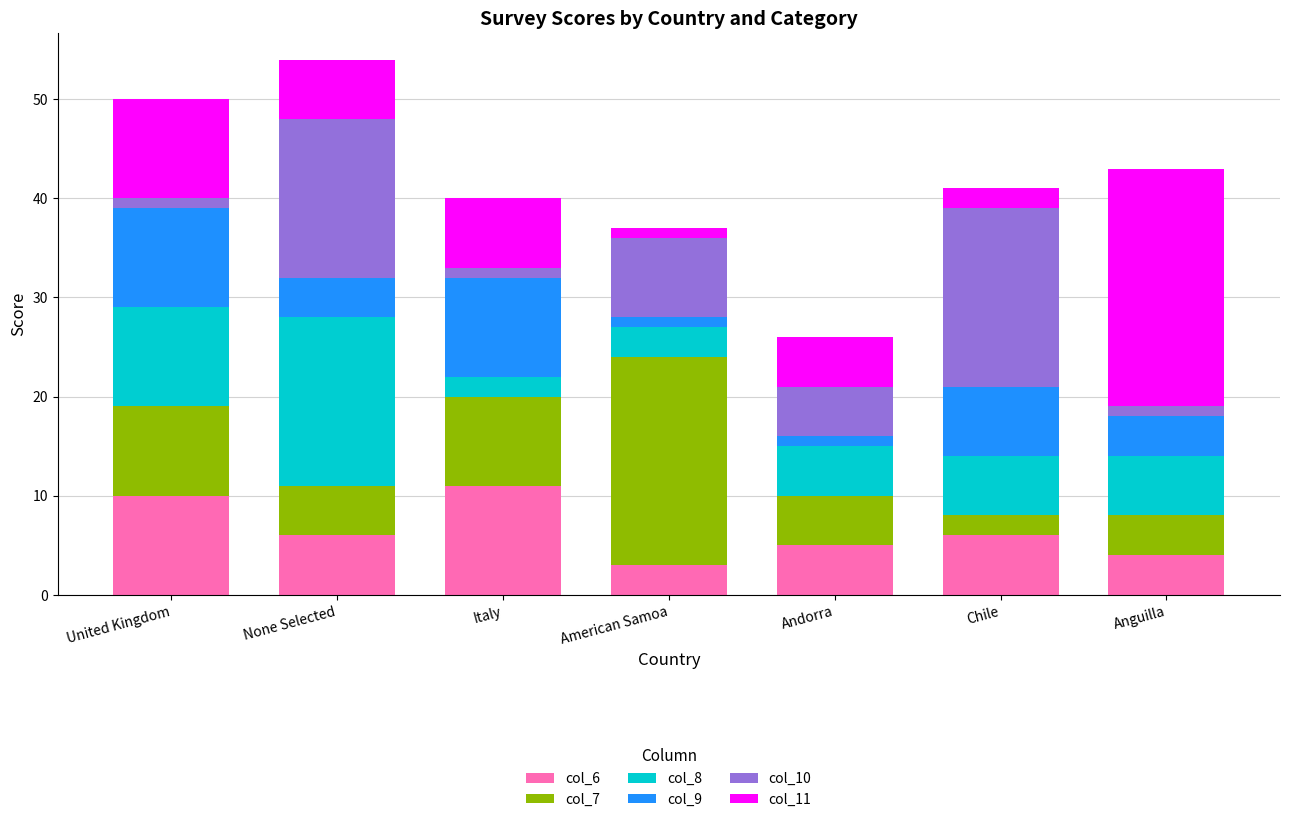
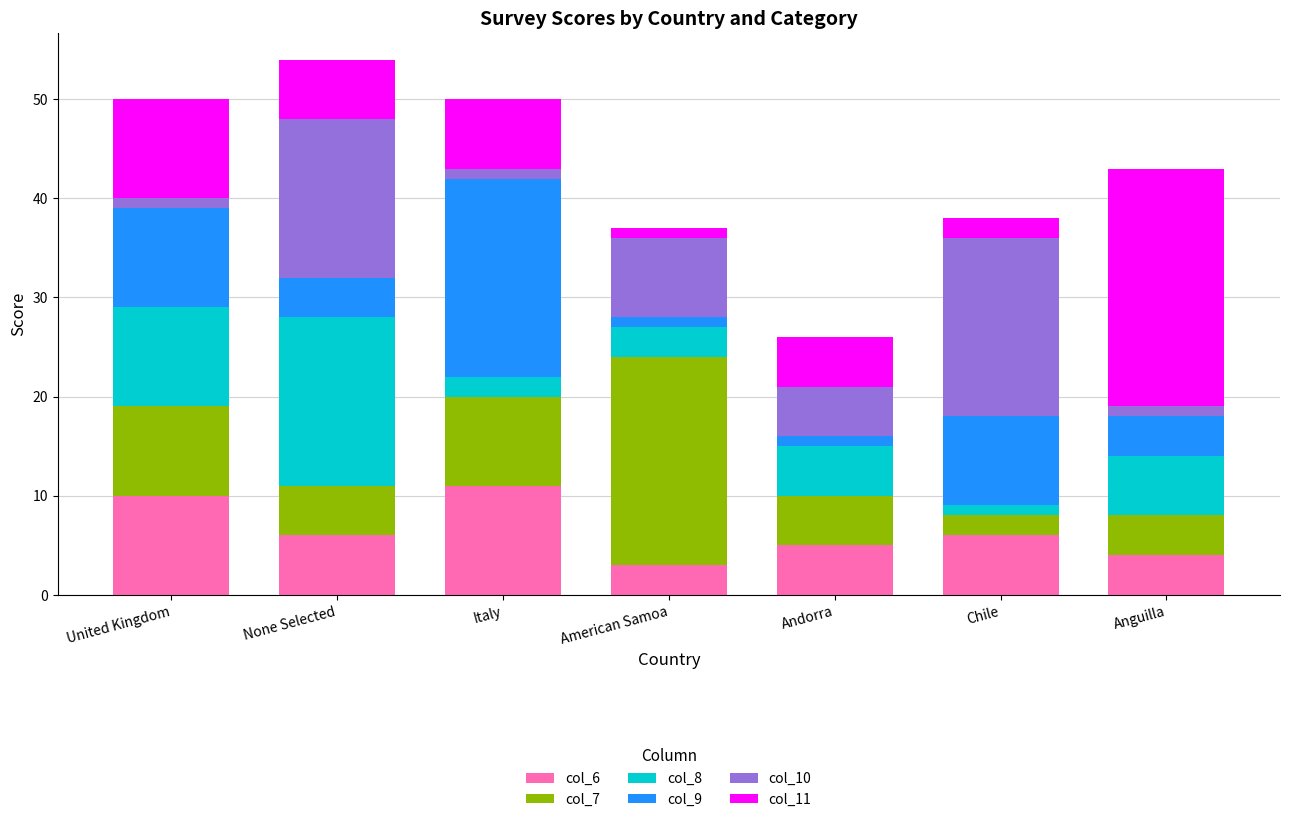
  {
    "col_6": {
      "United Kingdom": 10,
      "None Selected": 6,
      "Italy": 11,
      "American Samoa": 3,
      "Andorra": 5,
      "Chile": 6,
      "Anguilla": 4
    },
    "col_7": {
      "United Kingdom": 9,
      "None Selected": 5,
      "Italy": 9,
      "American Samoa": 21,
      "Andorra": 5,
      "Chile": 2,
      "Anguilla": 4
    },
    "col_8": {
      "United Kingdom": 10,
      "None Selected": 17,
      "Italy": 2,
      "American Samoa": 3,
      "Andorra": 5,
-     "Chile": 6,
+     "Chile": 1,
      "Anguilla": 6
    },
    "col_9": {
      "United Kingdom": 10,
      "None Selected": 4,
-     "Italy": 10,
+     "Italy": 20,
      "American Samoa": 1,
      "Andorra": 1,
-     "Chile": 7,
+     "Chile": 9,
      "Anguilla": 4
    },
    "col_10": {
      "United Kingdom": 1,
      "None Selected": 16,
      "Italy": 1,
      "American Samoa": 8,
      "Andorra": 5,
      "Chile": 18,
      "Anguilla": 1
    },
    "col_11": {
      "United Kingdom": 10,
      "None Selected": 6,
      "Italy": 7,
      "American Samoa": 1,
      "Andorra": 5,
      "Chile": 2,
      "Anguilla": 24
    }
  }
